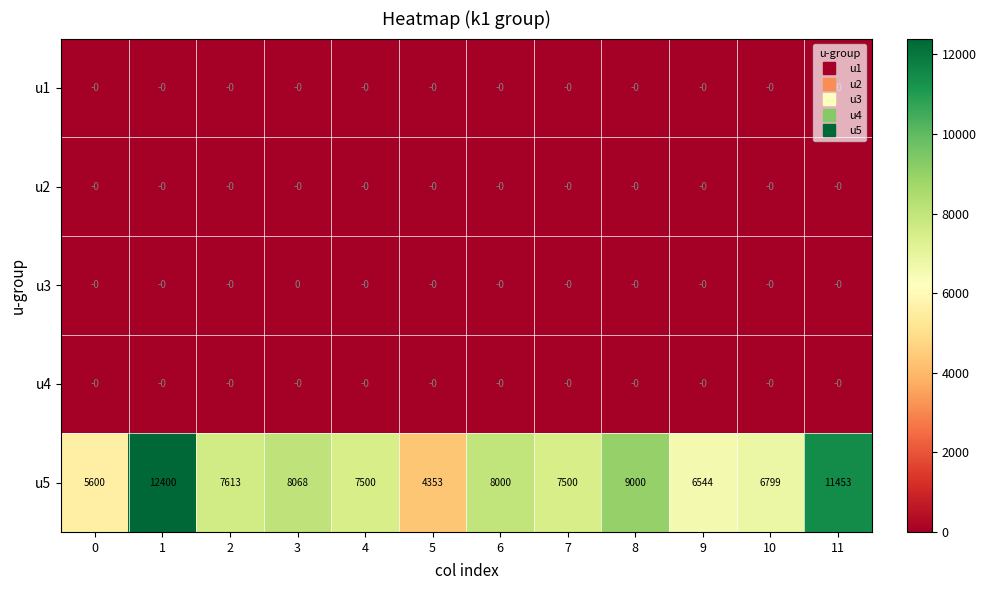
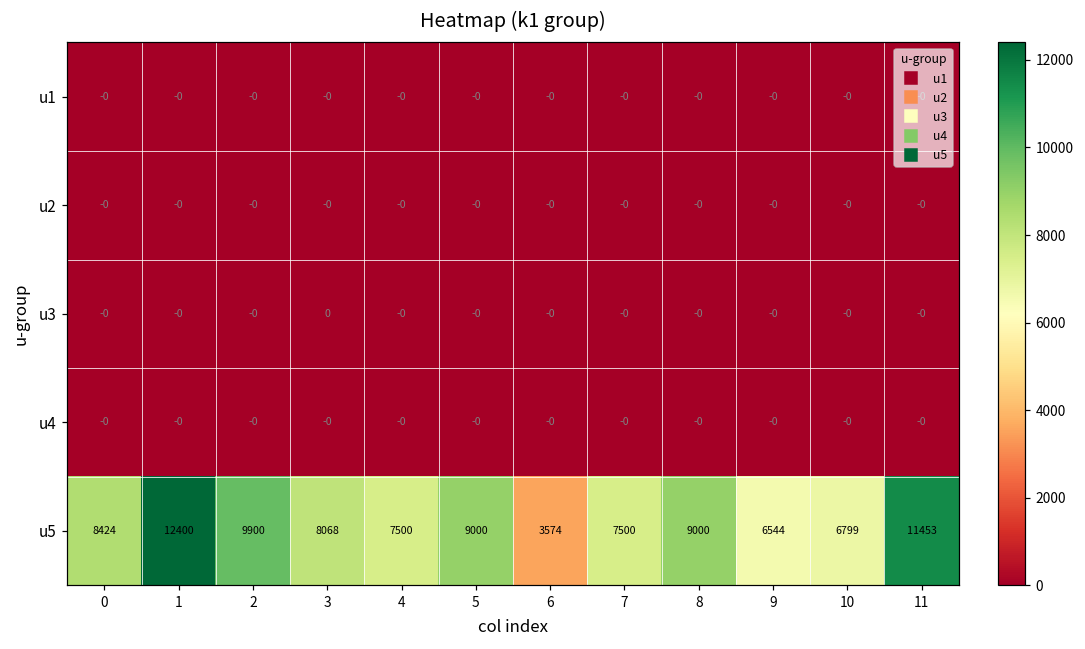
  {
    "u1": {
      "0": -0,
      "1": -0,
      "2": -0,
      "3": -0,
      "4": -0,
      "5": -0,
      "6": -0,
      "7": -0,
      "8": -0,
      "9": -0,
      "10": -0
    },
    "u2": {
      "0": -0,
      "1": -0,
      "2": -0,
      "3": -0,
      "4": -0,
      "5": -0,
      "6": -0,
      "7": -0,
      "8": -0,
      "9": -0,
      "10": -0,
      "11": -0
    },
    "u3": {
      "0": -0,
      "1": -0,
      "2": -0,
      "3": 0,
      "4": -0,
      "5": -0,
      "6": -0,
      "7": -0,
      "8": -0,
      "9": -0,
      "10": -0,
      "11": -0
    },
    "u4": {
      "0": -0,
      "1": -0,
      "2": -0,
      "3": -0,
      "4": -0,
      "5": -0,
      "6": -0,
      "7": -0,
      "8": -0,
      "9": -0,
      "10": -0,
      "11": -0
    },
    "u5": {
-     "0": 5600,
+     "0": 8424,
      "1": 12400,
-     "2": 7613,
+     "2": 9900,
      "3": 8068,
      "4": 7500,
-     "5": 4353,
-     "6": 8000,
+     "5": 9000,
+     "6": 3574,
      "7": 7500,
      "8": 9000,
      "9": 6544,
      "10": 6799,
      "11": 11453
    }
  }
